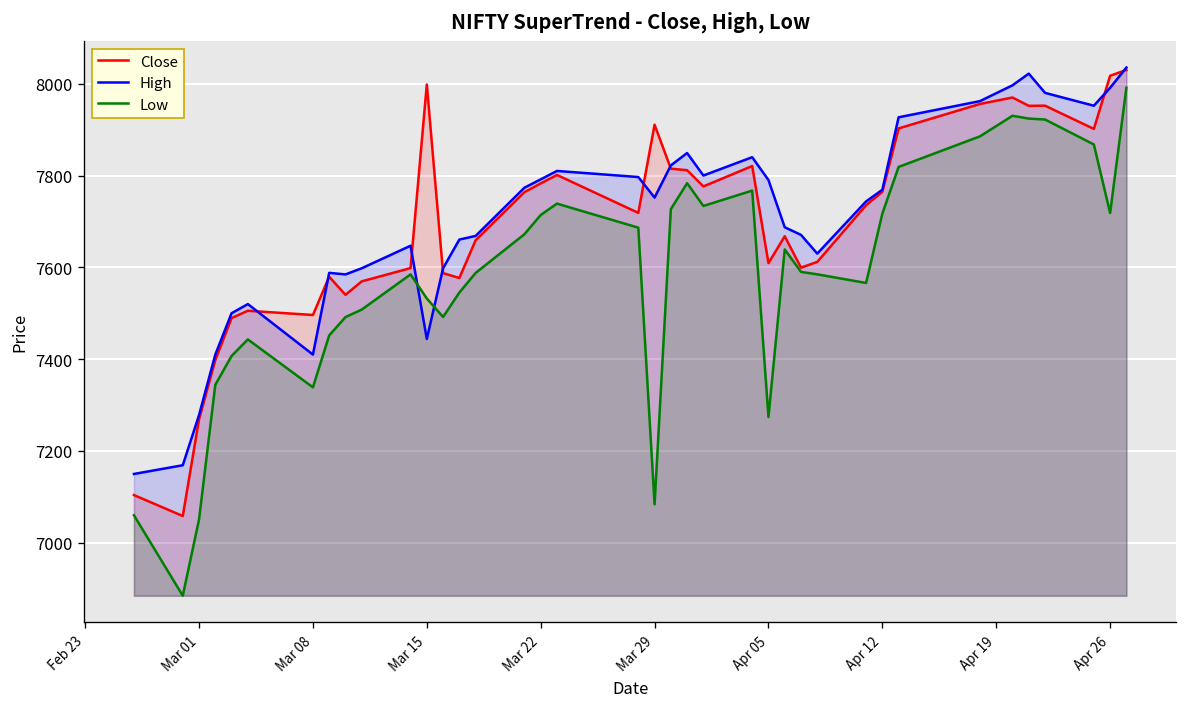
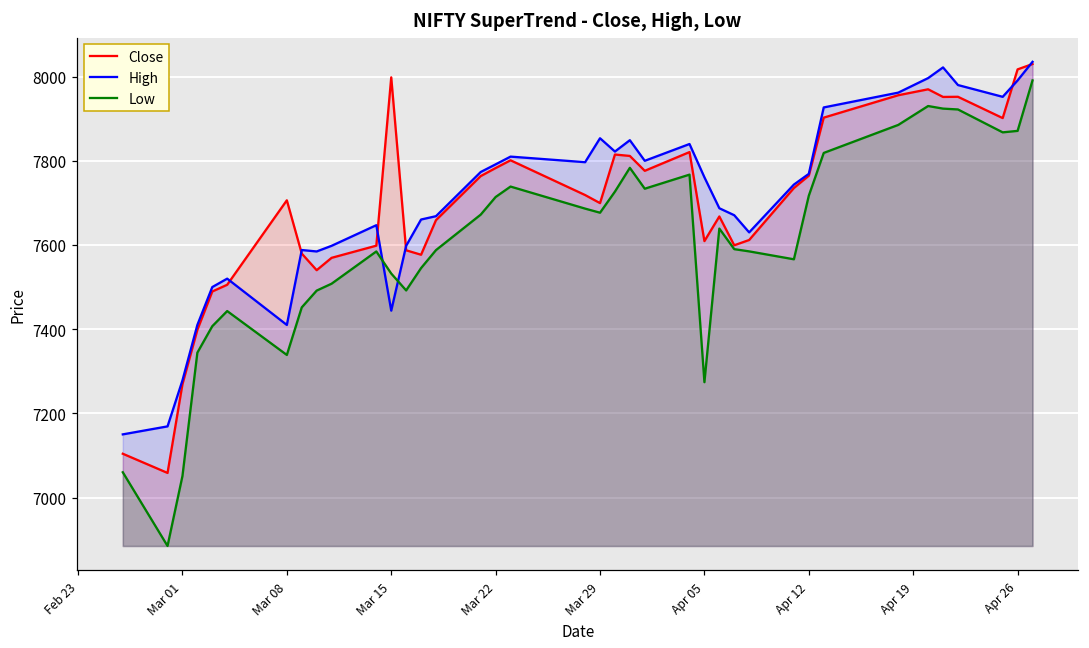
  {
    "Close": {
      "Mar 01": 7270,
-     "Mar 08": 7500,
+     "Mar 08": 7710,
      "Mar 15": 8000,
      "Mar 22": 7780,
-     "Mar 29": 7910,
+     "Mar 29": 7700,
      "Apr 05": 7610,
      "Apr 26": 8020
    },
    "High": {
      "Mar 01": 7280,
      "Mar 08": 7410,
      "Mar 15": 7440,
      "Mar 22": 7790,
-     "Mar 29": 7750,
-     "Apr 05": 7790,
+     "Mar 29": 7850,
+     "Apr 05": 7760,
      "Apr 26": 7990
    },
    "Low": {
      "Mar 01": 7050,
      "Mar 08": 7340,
      "Mar 15": 7530,
      "Mar 22": 7710,
-     "Mar 29": 7080,
+     "Mar 29": 7680,
      "Apr 05": 7270,
      "Apr 12": 7720,
-     "Apr 26": 7720
+     "Apr 26": 7870
    }
  }
